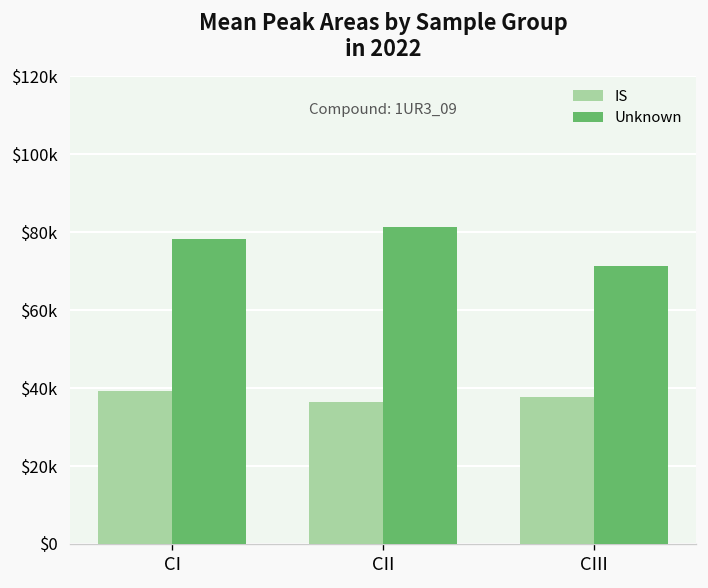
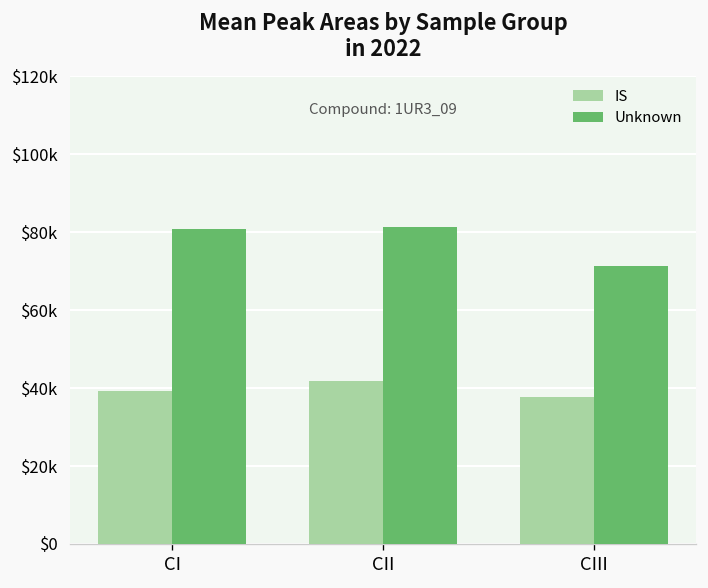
  {
    "IS": {
      "CI": "$39000",
-     "CII": "$36000",
+     "CII": "$42000",
      "CIII": "$38000"
    },
    "Unknown": {
-     "CI": "$78000",
+     "CI": "$81000",
      "CII": "$81000",
      "CIII": "$71000"
    }
  }
